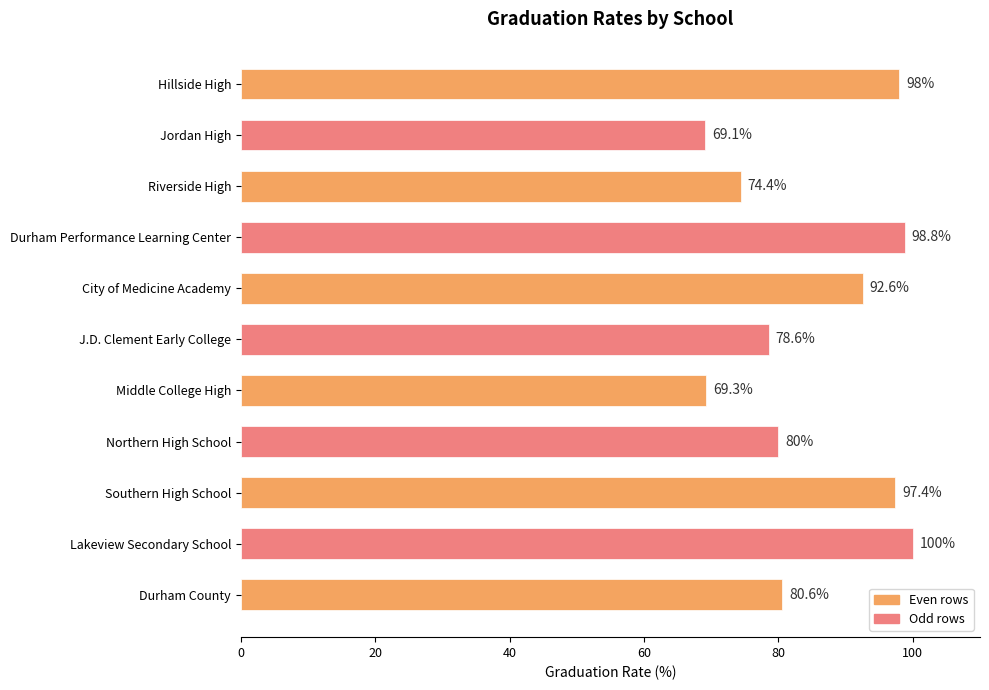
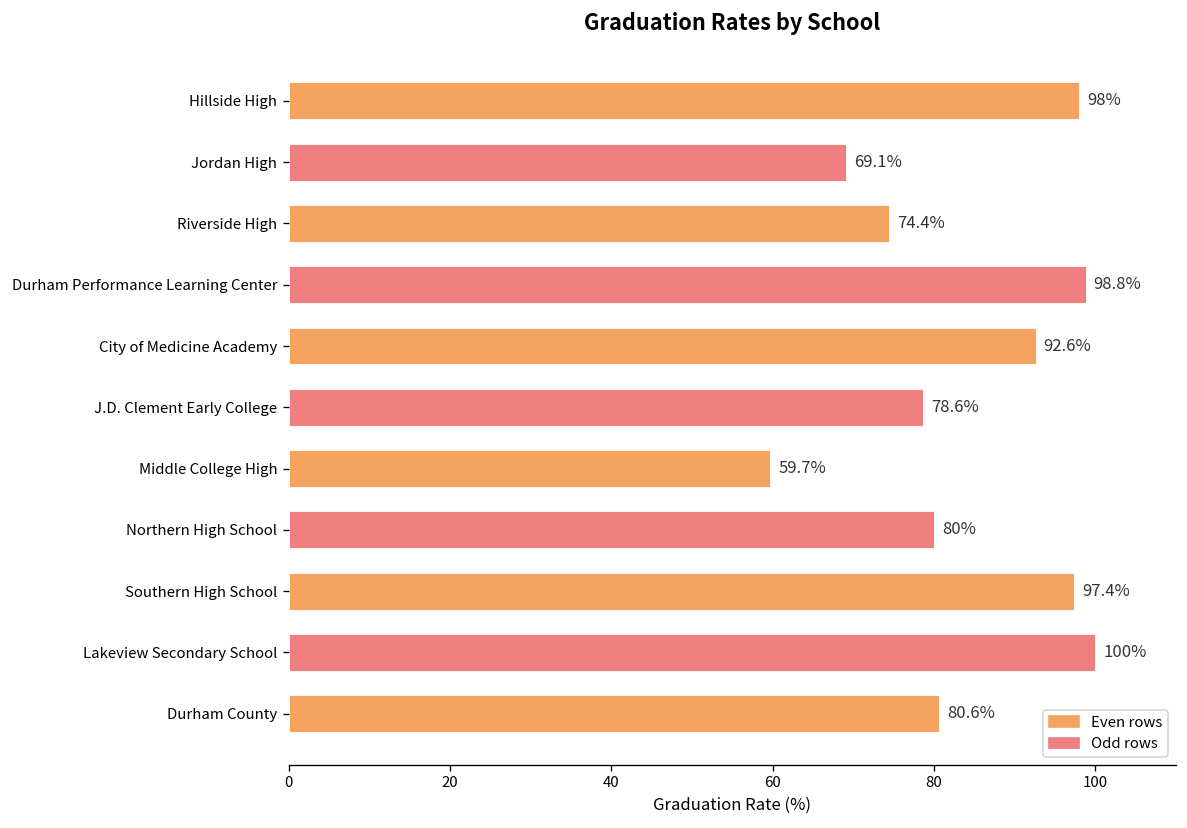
  {
    "Hillside High": "98%",
    "Jordan High": "69.1%",
    "Riverside High": "74.4%",
    "Durham Performance Learning Center": "98.8%",
    "City of Medicine Academy": "92.6%",
    "J.D. Clement Early College": "78.6%",
-   "Middle College High": "69.3%",
+   "Middle College High": "59.7%",
    "Northern High School": "80%",
    "Southern High School": "97.4%",
    "Lakeview Secondary School": "100%",
    "Durham County": "80.6%"
  }
